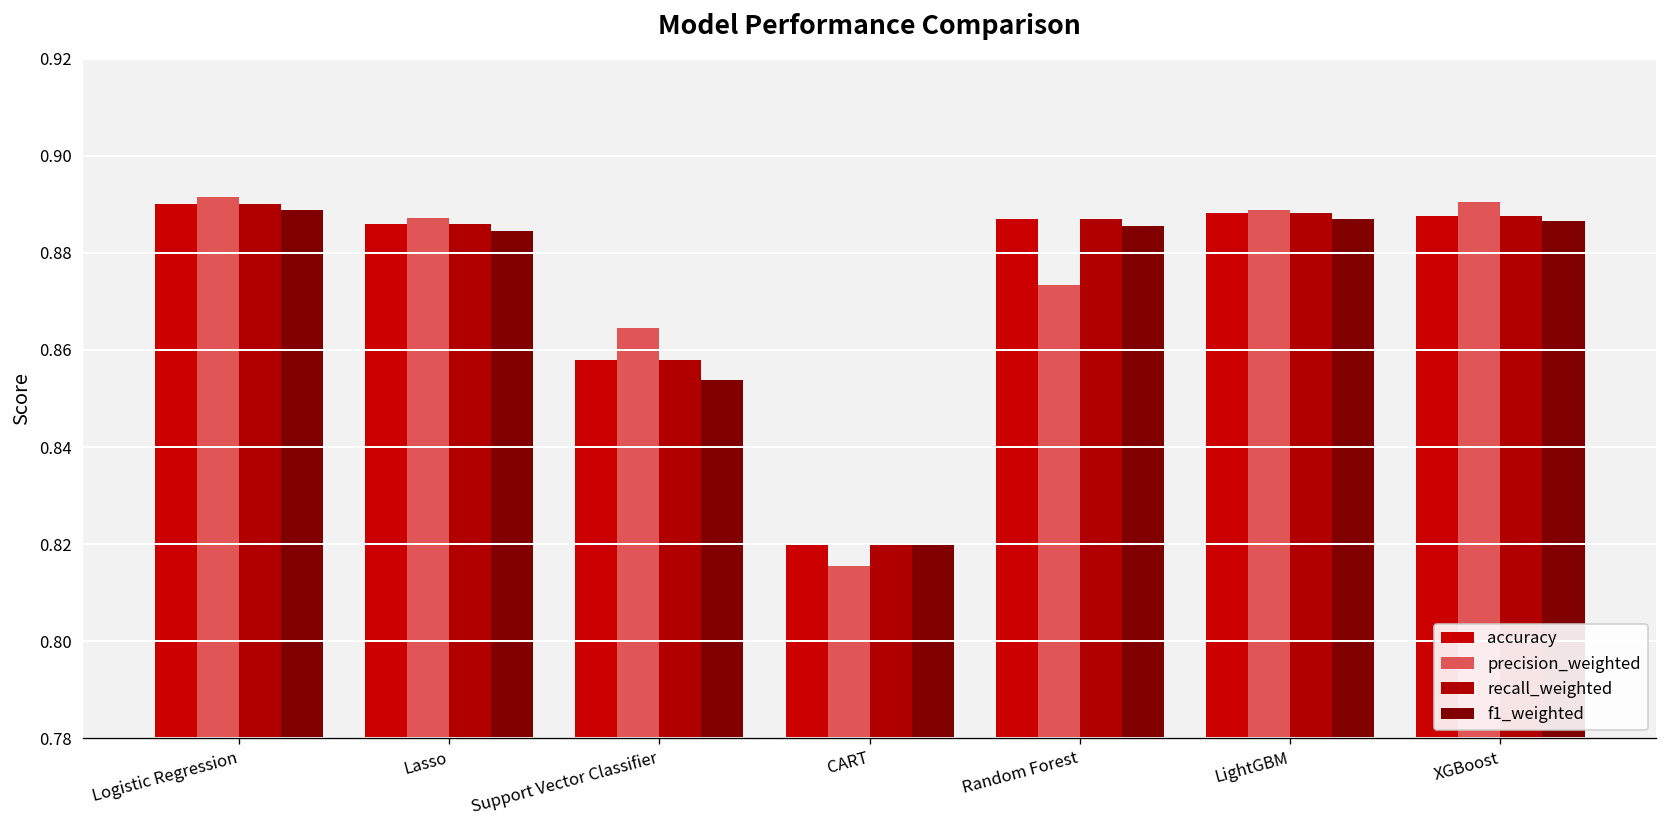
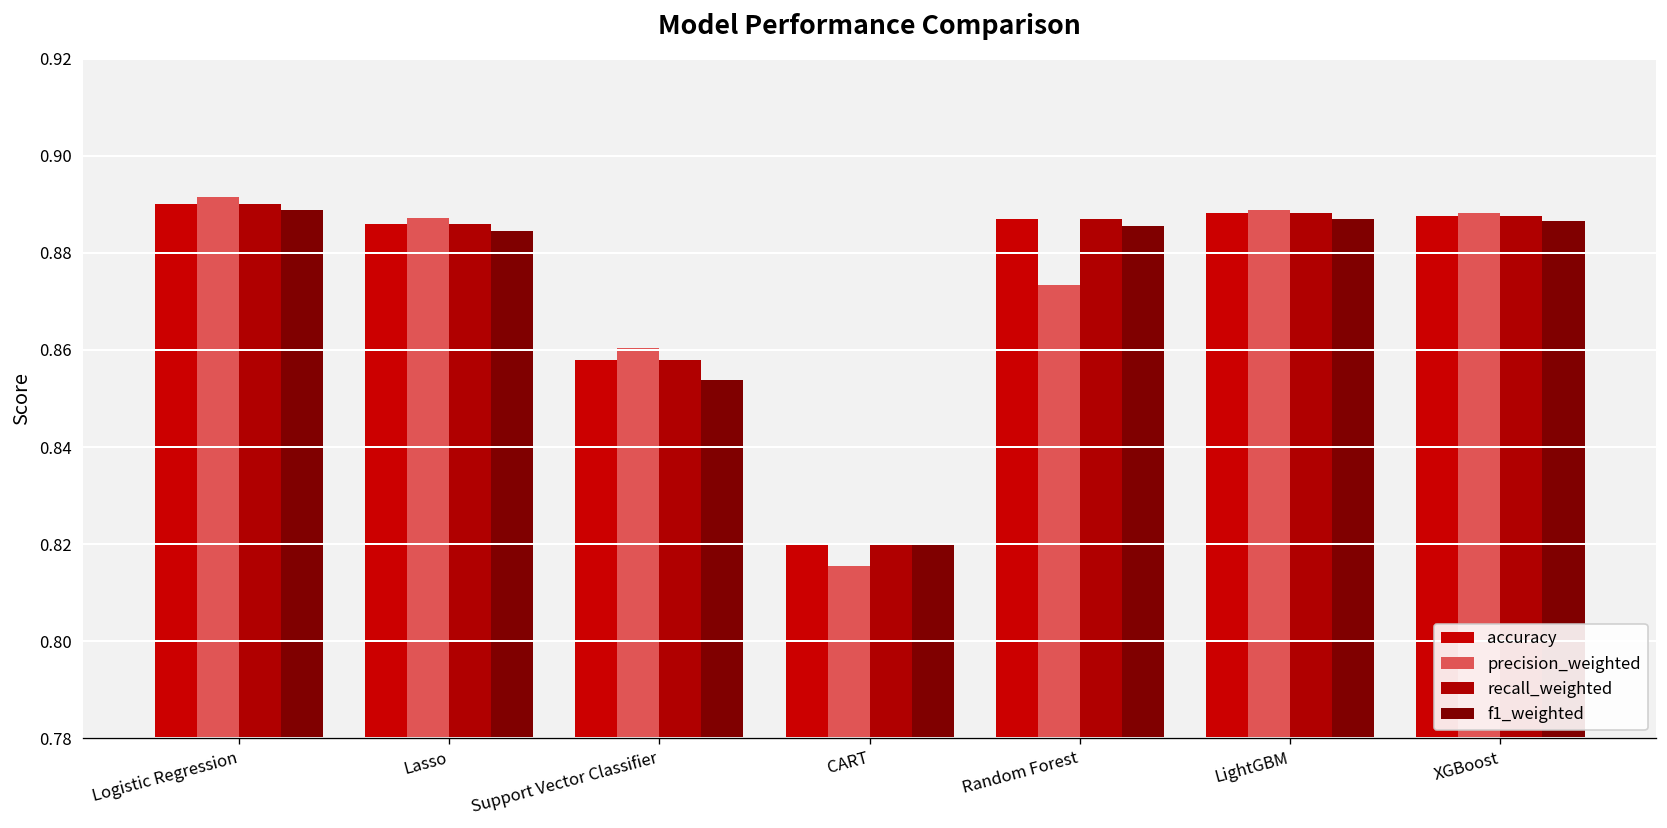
  {
    "precision_weighted": {
      "Logistic Regression": 0.891,
      "Lasso": 0.887,
-     "Support Vector Classifier": 0.865,
+     "Support Vector Classifier": 0.860,
      "CART": 0.816,
      "Random Forest": 0.873,
      "LightGBM": 0.889,
-     "XGBoost": 0.890
+     "XGBoost": 0.888
    }
  }
